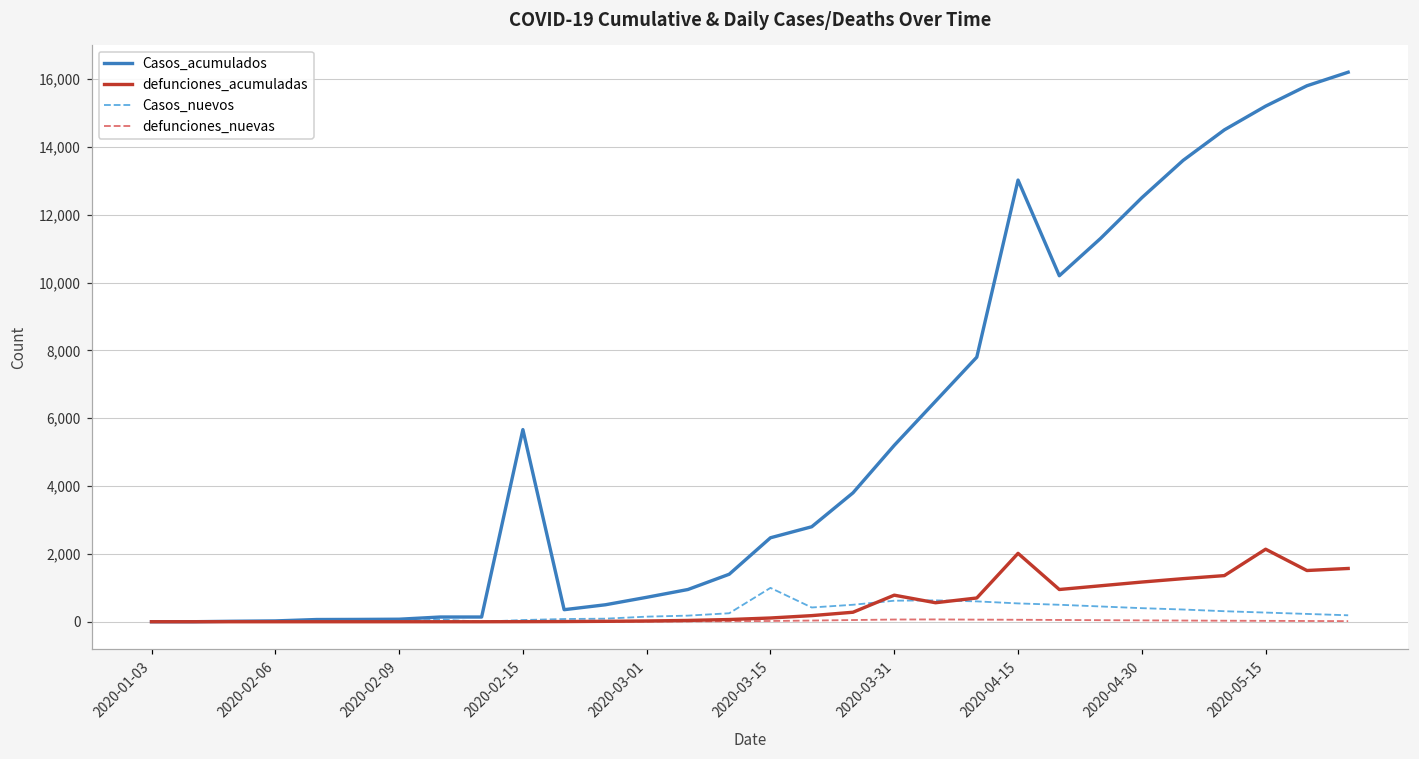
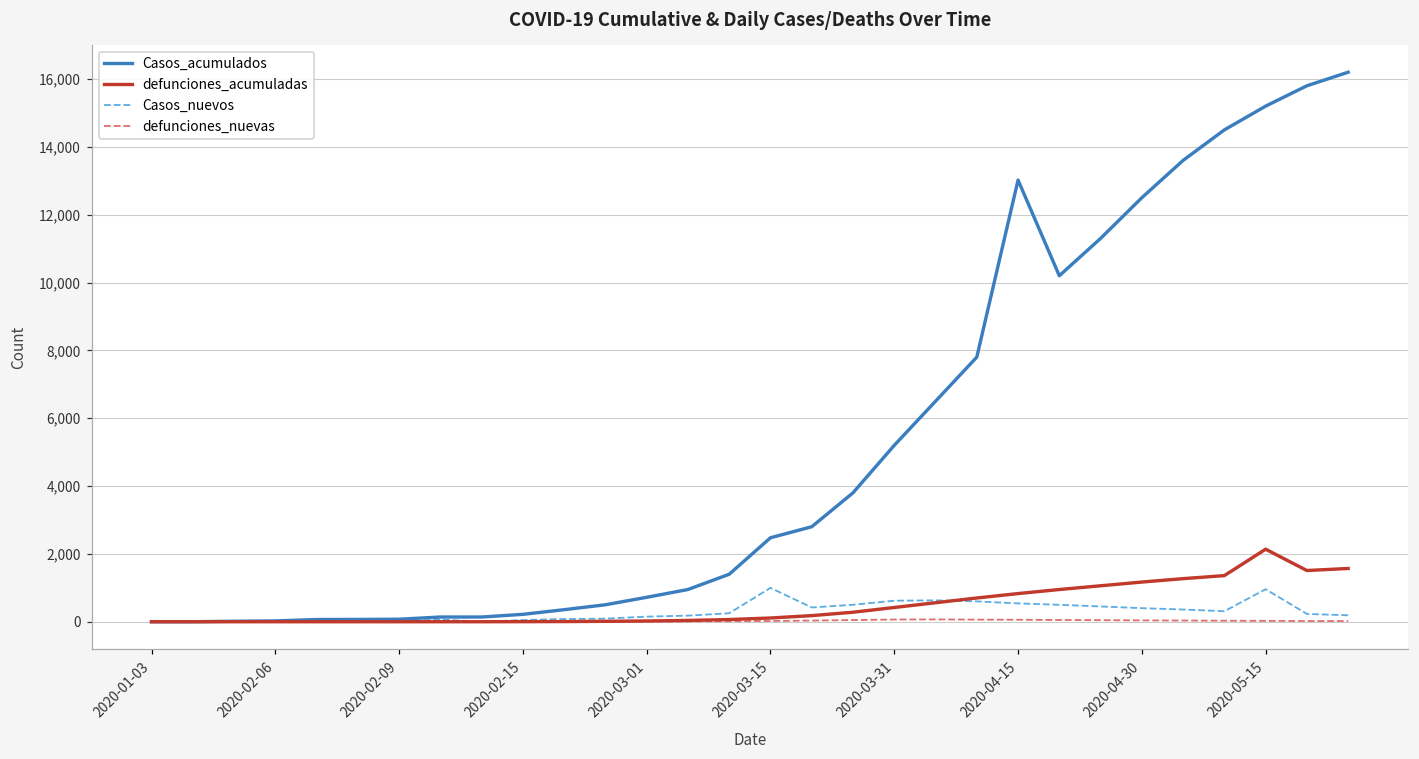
  {
    "Casos_acumulados": {
-     "2020-02-15": "5,700",
+     "2020-02-15": "200",
      "2020-03-01": "700",
      "2020-03-15": "2,500",
      "2020-03-31": "5,200",
      "2020-04-15": "13,000",
      "2020-04-30": "12,500",
      "2020-05-15": "15,200"
    },
    "defunciones_acumuladas": {
      "2020-03-15": "100",
-     "2020-03-31": "800",
-     "2020-04-15": "2,000",
+     "2020-03-31": "400",
+     "2020-04-15": "800",
      "2020-04-30": "1,200",
      "2020-05-15": "2,100"
    },
    "Casos_nuevos": {
      "2020-03-01": "200",
      "2020-03-15": "1,000",
      "2020-03-31": "600",
      "2020-04-15": "500",
      "2020-04-30": "400",
-     "2020-05-15": "300"
+     "2020-05-15": "1,000"
    },
    "defunciones_nuevas": {
      "2020-03-15": "0",
      "2020-03-31": "100",
      "2020-04-15": "100",
      "2020-04-30": "0",
      "2020-05-15": "0"
    }
  }
